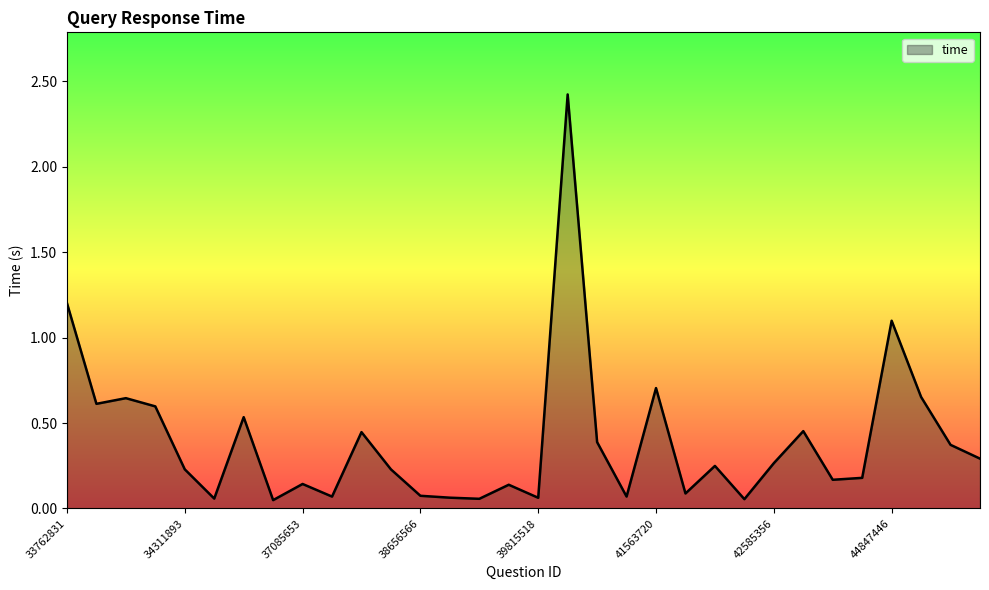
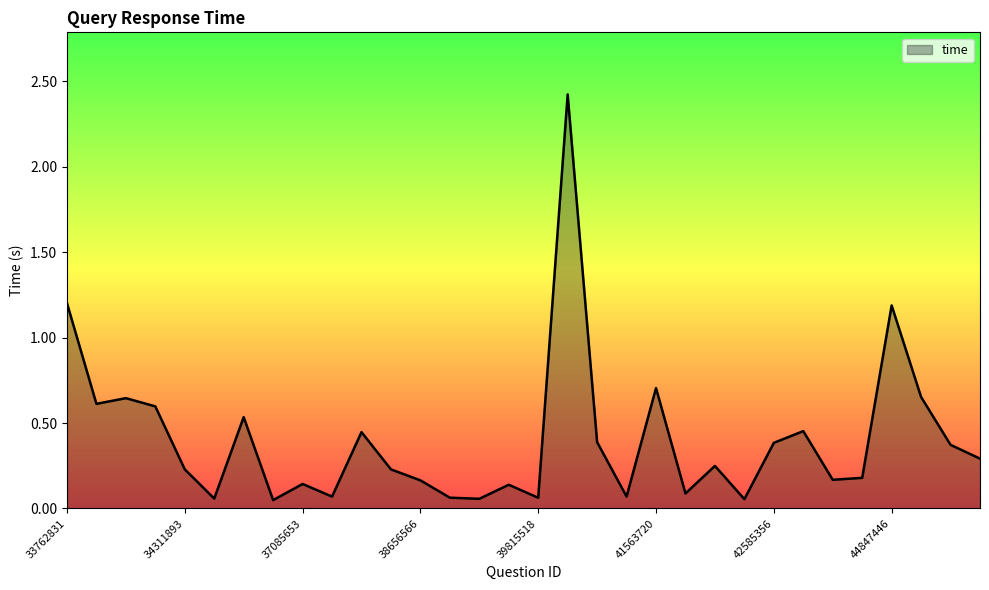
  {
    "33762831": 1.20,
    "34311893": 0.23,
    "37085653": 0.14,
-   "38656566": 0.07,
+   "38656566": 0.16,
    "39815518": 0.06,
    "41563720": 0.70,
-   "42585356": 0.27,
-   "44847446": 1.10
+   "42585356": 0.38,
+   "44847446": 1.19
  }
